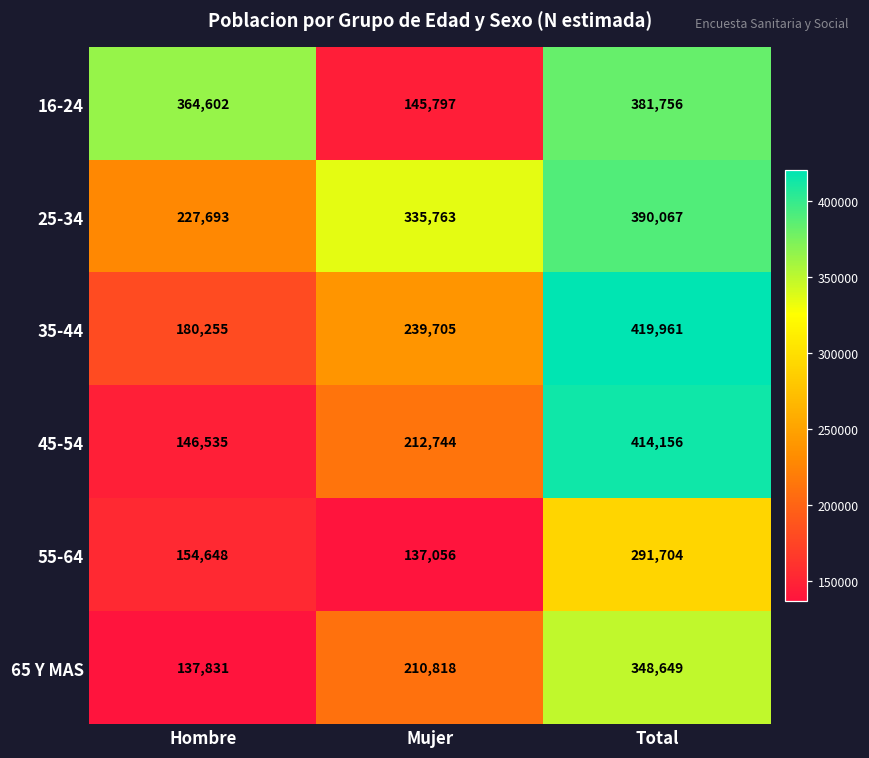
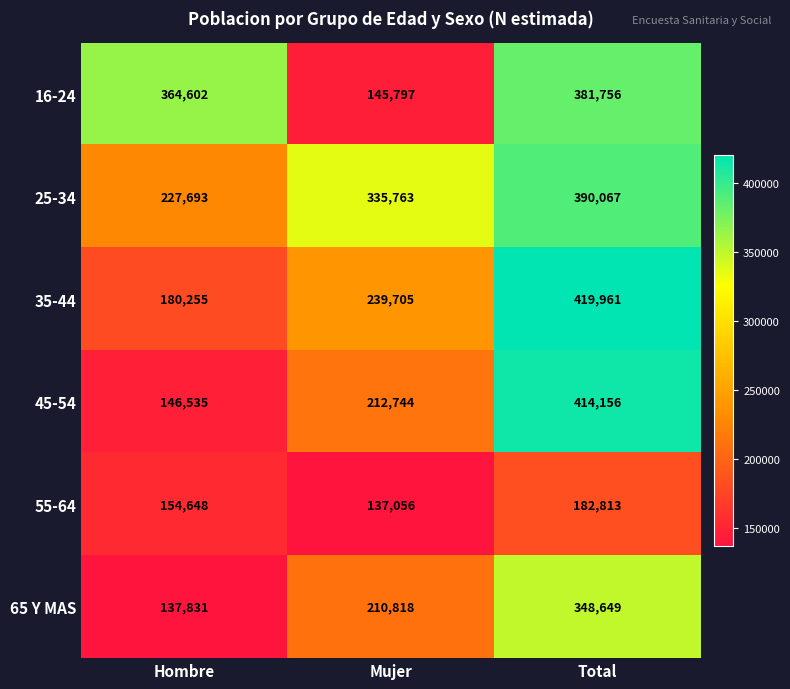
  {
    "16-24": {
      "Hombre": "364,602",
      "Mujer": "145,797",
      "Total": "381,756"
    },
    "25-34": {
      "Hombre": "227,693",
      "Mujer": "335,763",
      "Total": "390,067"
    },
    "35-44": {
      "Hombre": "180,255",
      "Mujer": "239,705",
      "Total": "419,961"
    },
    "45-54": {
      "Hombre": "146,535",
      "Mujer": "212,744",
      "Total": "414,156"
    },
    "55-64": {
      "Hombre": "154,648",
      "Mujer": "137,056",
-     "Total": "291,704"
+     "Total": "182,813"
    },
    "65 Y MAS": {
      "Hombre": "137,831",
      "Mujer": "210,818",
      "Total": "348,649"
    }
  }
